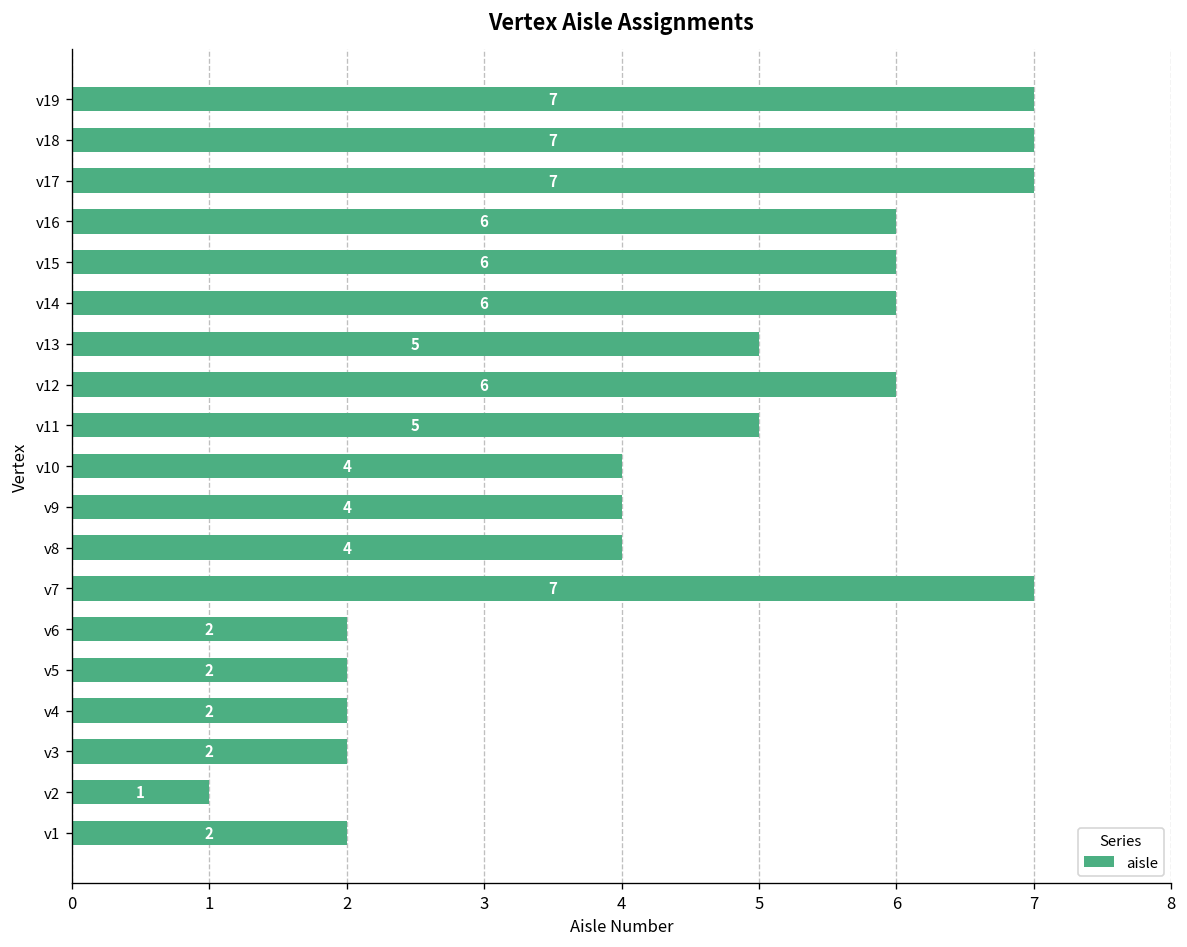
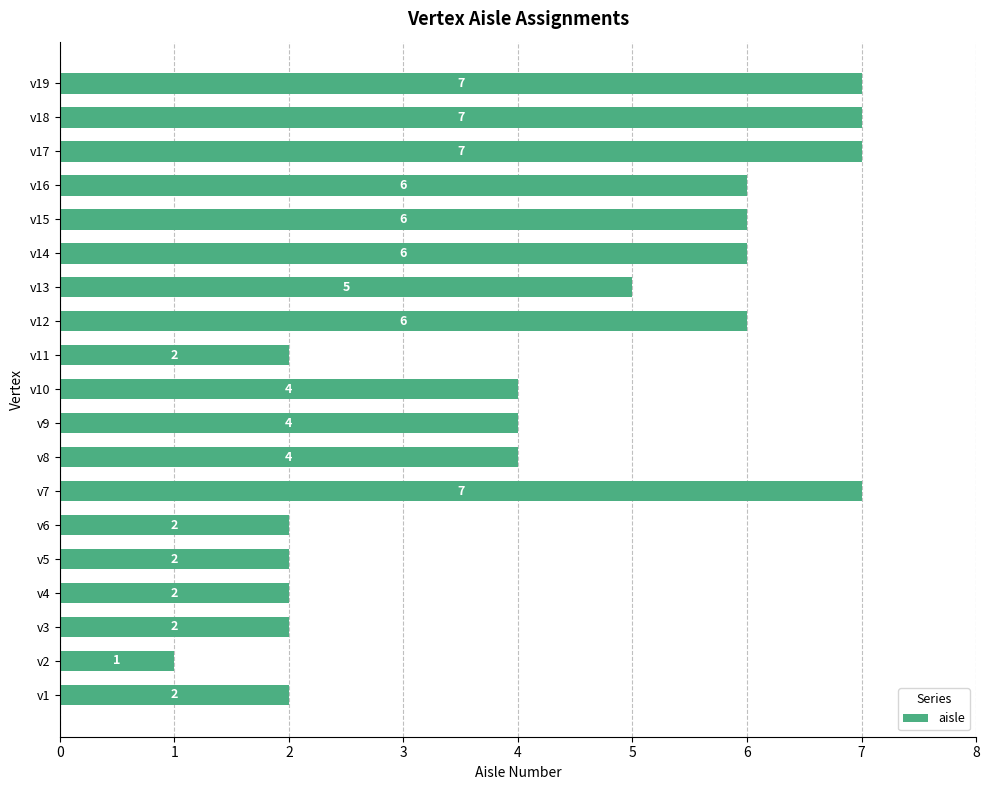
  {
    "v19": 7,
    "v18": 7,
    "v17": 7,
    "v16": 6,
    "v15": 6,
    "v14": 6,
    "v13": 5,
    "v12": 6,
-   "v11": 5,
+   "v11": 2,
    "v10": 4,
    "v9": 4,
    "v8": 4,
    "v7": 7,
    "v6": 2,
    "v5": 2,
    "v4": 2,
    "v3": 2,
    "v2": 1,
    "v1": 2
  }
